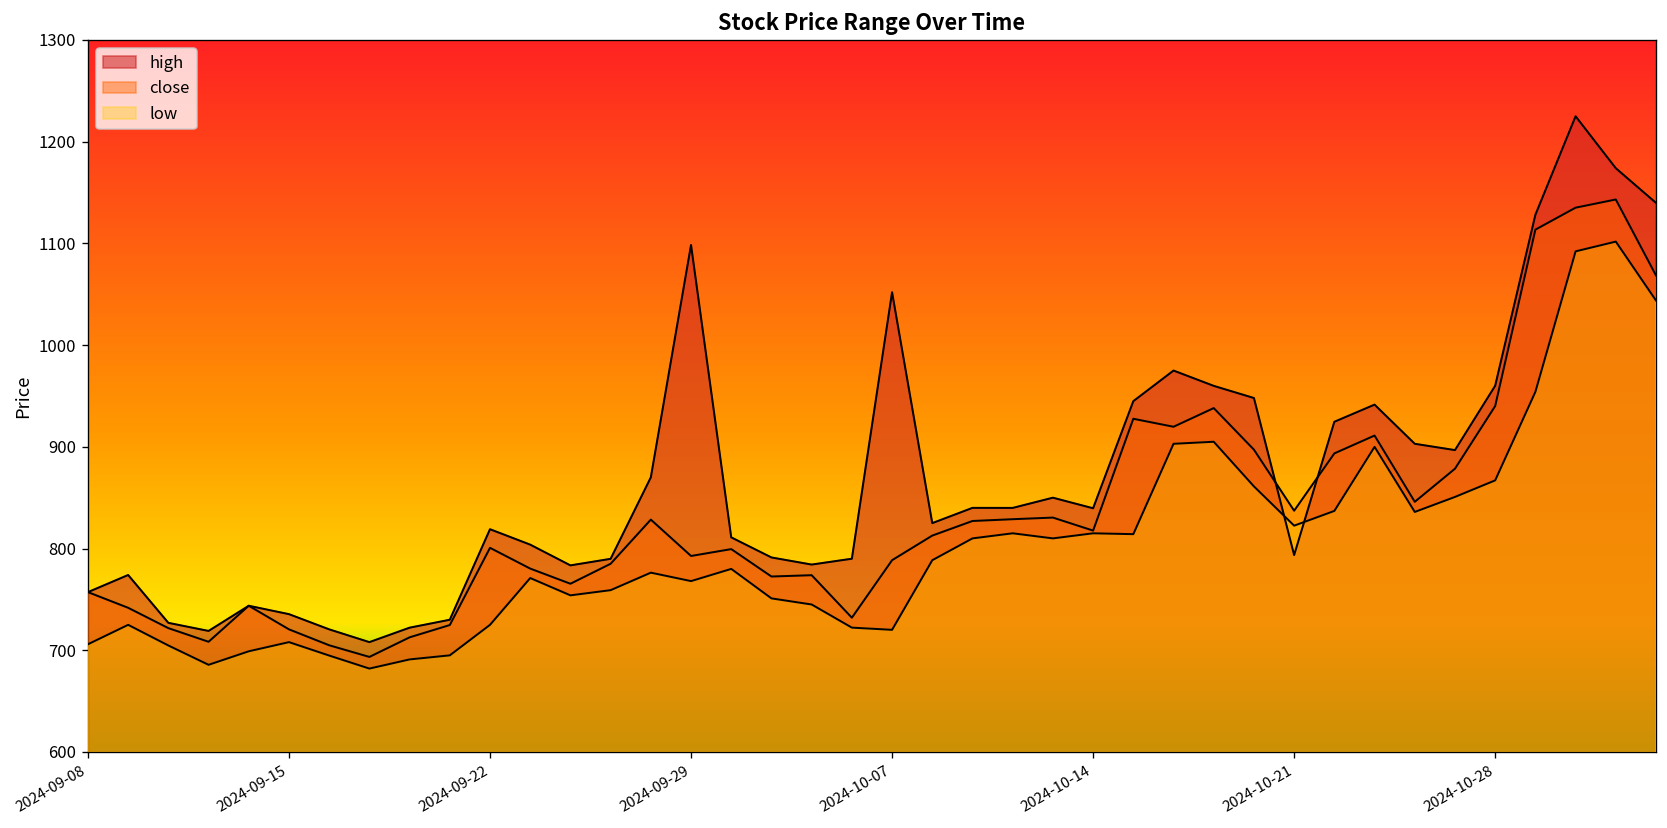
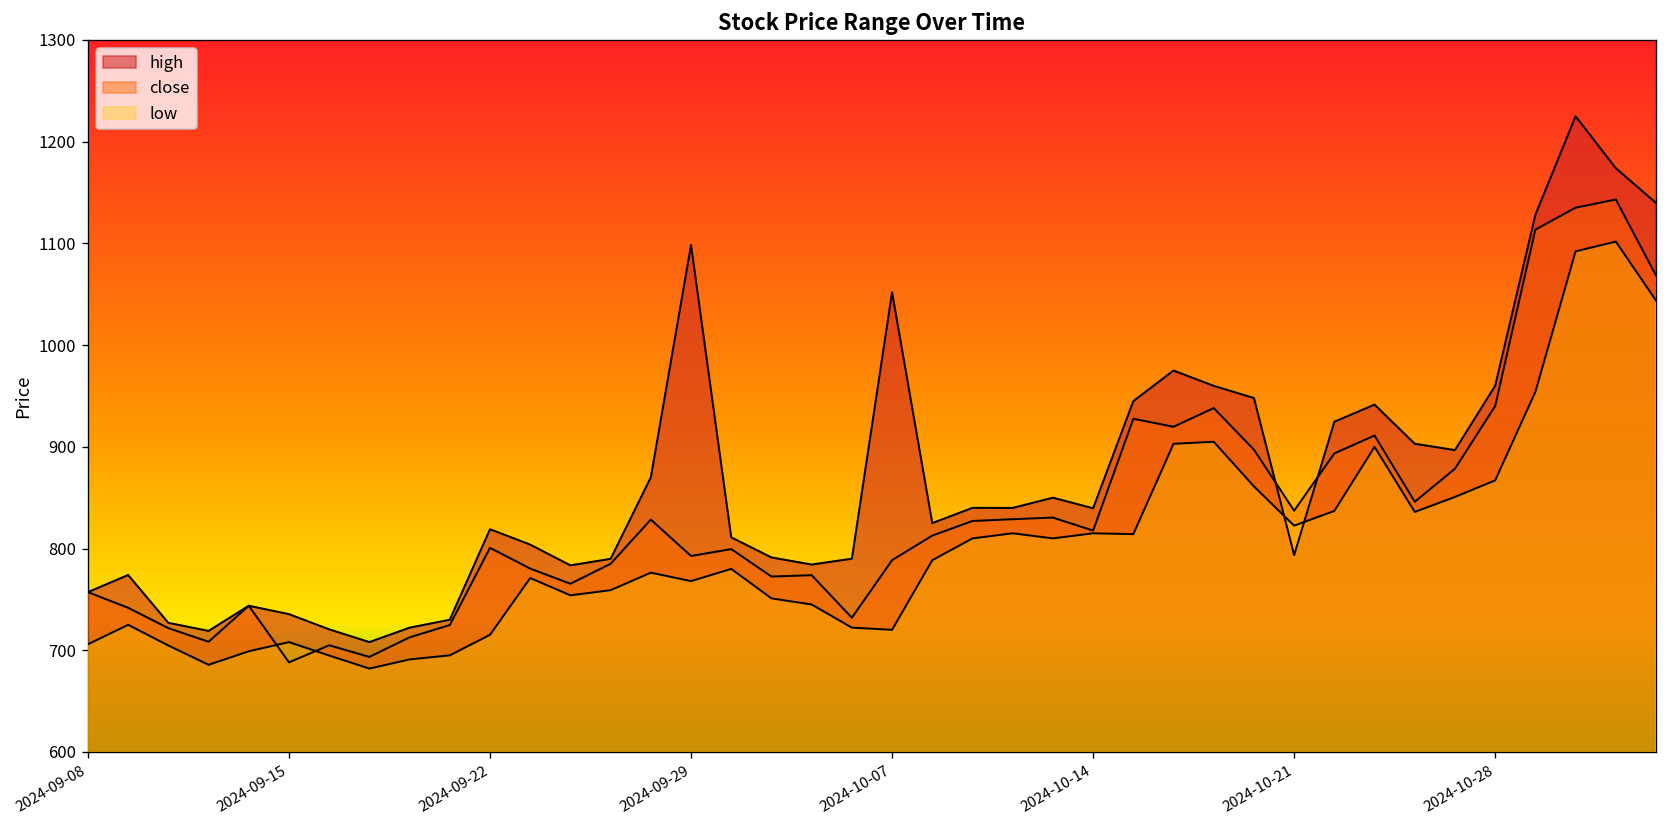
  {
    "high": {
      "2024-09-15": 740,
      "2024-09-22": 820,
      "2024-09-29": 1100,
      "2024-10-07": 1050,
      "2024-10-14": 840,
      "2024-10-21": 790,
      "2024-10-28": 960
    },
    "close": {
-     "2024-09-15": 720,
+     "2024-09-15": 690,
      "2024-09-22": 800,
      "2024-09-29": 790,
      "2024-10-07": 790,
      "2024-10-21": 840,
      "2024-10-28": 940
    },
    "low": {
      "2024-09-08": 710,
      "2024-09-15": 710,
-     "2024-09-22": 730,
+     "2024-09-22": 720,
      "2024-09-29": 770,
      "2024-10-07": 720,
      "2024-10-21": 820,
      "2024-10-28": 870
    }
  }
